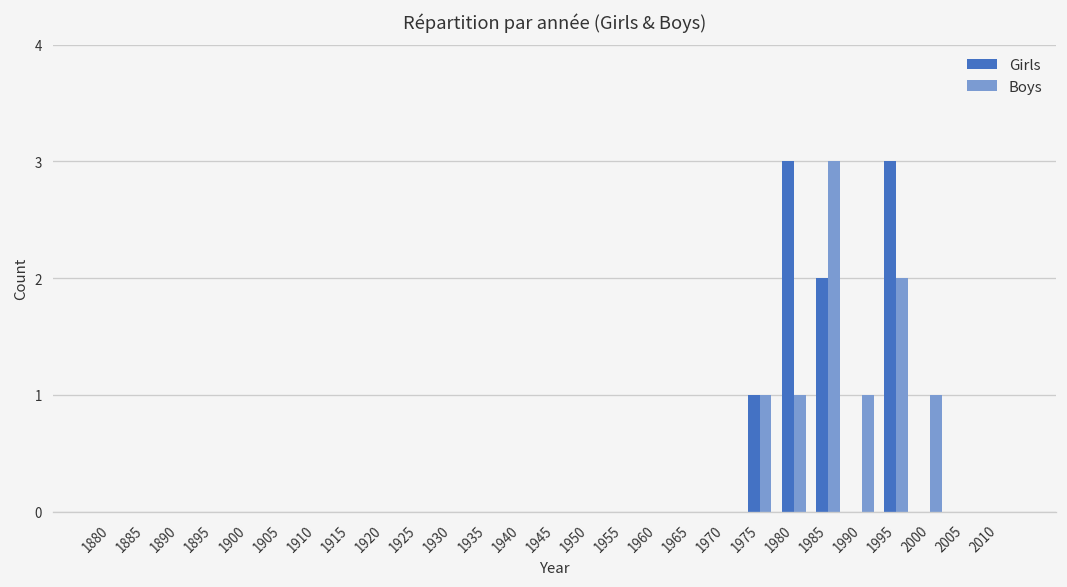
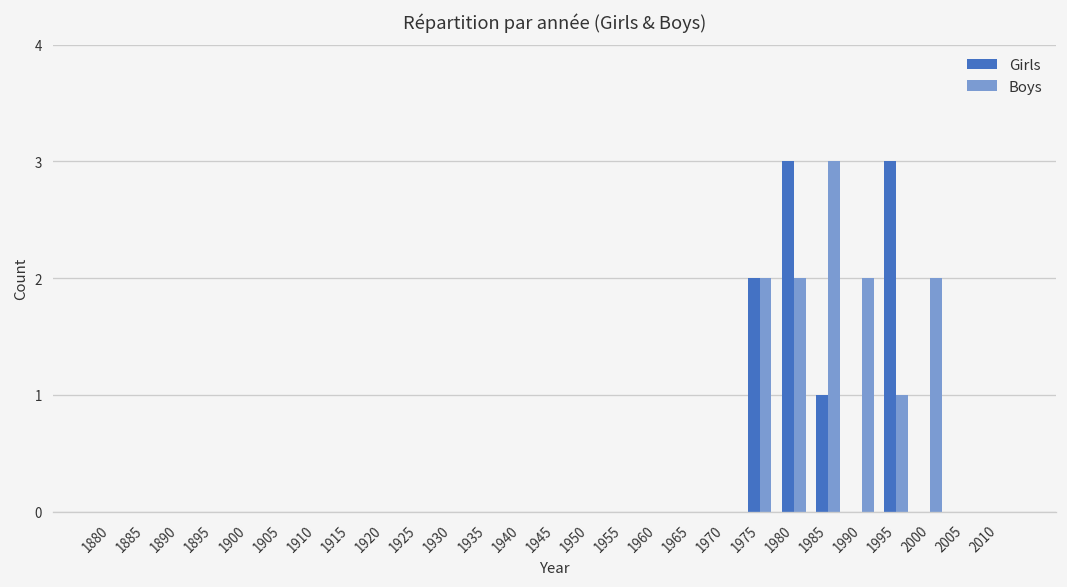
  {
    "Girls": {
      "1880": 0,
      "1885": 0,
      "1890": 0,
      "1895": 0,
      "1900": 0,
      "1905": 0,
      "1910": 0,
      "1915": 0,
      "1920": 0,
      "1925": 0,
      "1930": 0,
      "1935": 0,
      "1940": 0,
      "1945": 0,
      "1950": 0,
      "1955": 0,
      "1960": 0,
      "1965": 0,
      "1970": 0,
-     "1975": 1,
+     "1975": 2,
      "1980": 3,
-     "1985": 2,
+     "1985": 1,
      "1990": 0,
      "1995": 3,
      "2000": 0,
      "2005": 0,
      "2010": 0
    },
    "Boys": {
      "1880": 0,
      "1885": 0,
      "1890": 0,
      "1895": 0,
      "1900": 0,
      "1905": 0,
      "1910": 0,
      "1915": 0,
      "1920": 0,
      "1925": 0,
      "1930": 0,
      "1935": 0,
      "1940": 0,
      "1945": 0,
      "1950": 0,
      "1955": 0,
      "1960": 0,
      "1965": 0,
      "1970": 0,
-     "1975": 1,
-     "1980": 1,
+     "1975": 2,
+     "1980": 2,
      "1985": 3,
-     "1990": 1,
-     "1995": 2,
-     "2000": 1,
+     "1990": 2,
+     "1995": 1,
+     "2000": 2,
      "2005": 0,
      "2010": 0
    }
  }
